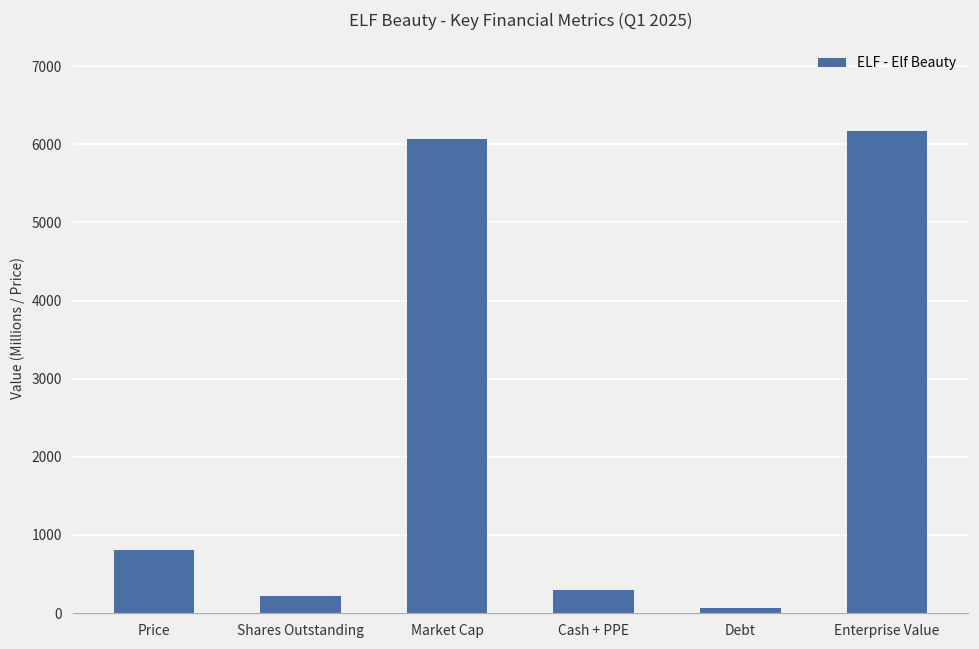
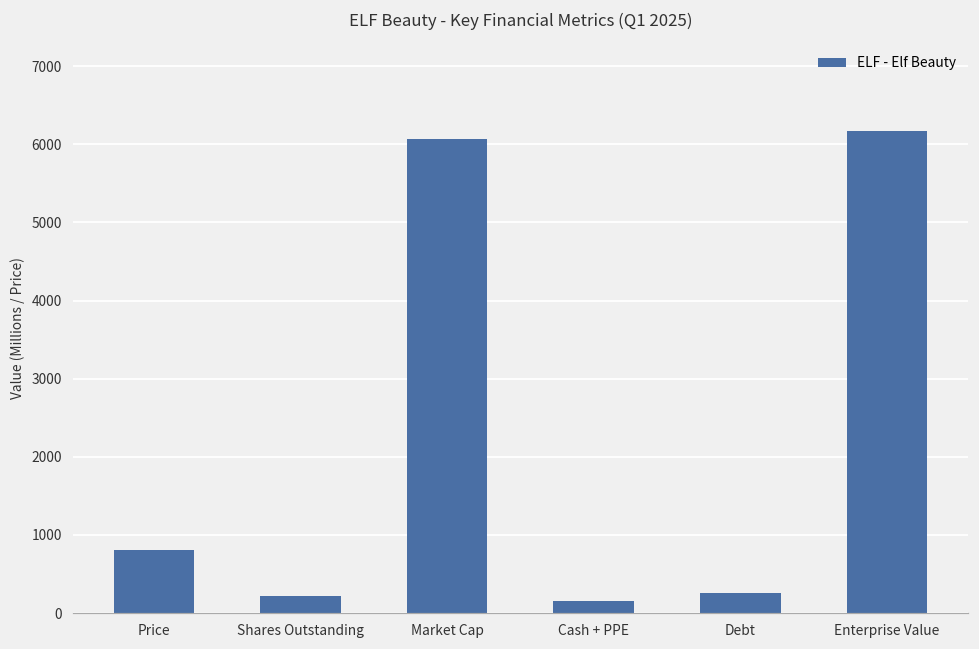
  {
    "Price": 800,
    "Shares Outstanding": 200,
    "Market Cap": 6100,
-   "Cash + PPE": 300,
-   "Debt": 100,
+   "Cash + PPE": 100,
+   "Debt": 300,
    "Enterprise Value": 6200
  }
